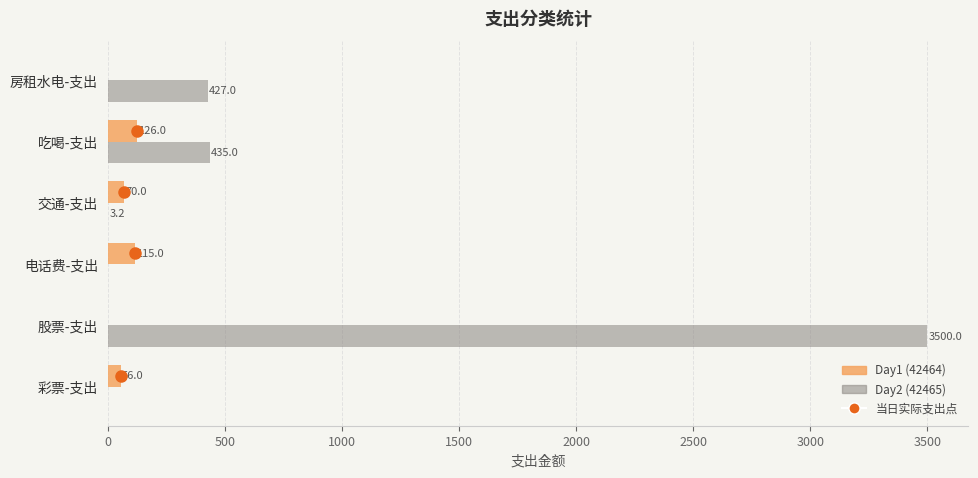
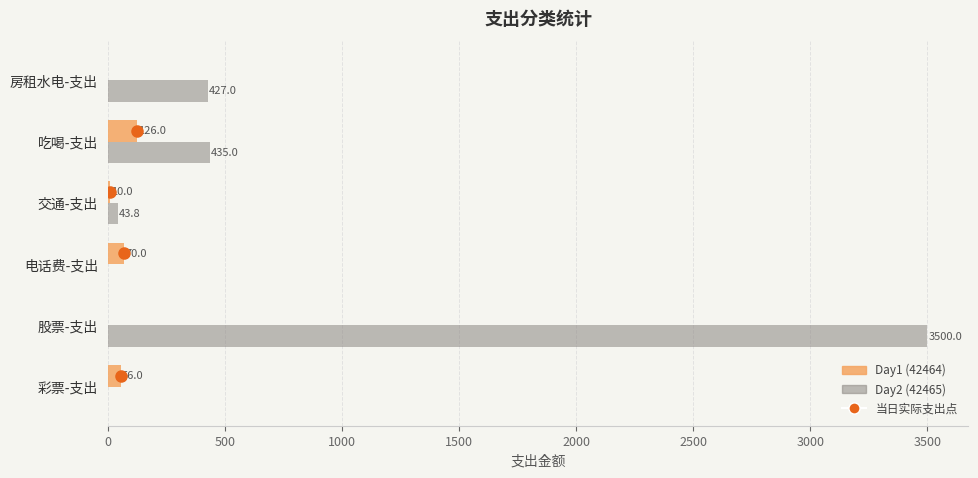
  {
    "Day1 (42464)": {
-     "交通-支出": 70.0,
-     "电话费-支出": 115.0
+     "交通-支出": 10.0,
+     "电话费-支出": 70.0
    },
    "Day2 (42465)": {
      "房租水电-支出": 427.0,
      "吃喝-支出": 435.0,
-     "交通-支出": 3.2,
+     "交通-支出": 43.8,
      "股票-支出": 3500.0
    }
  }
